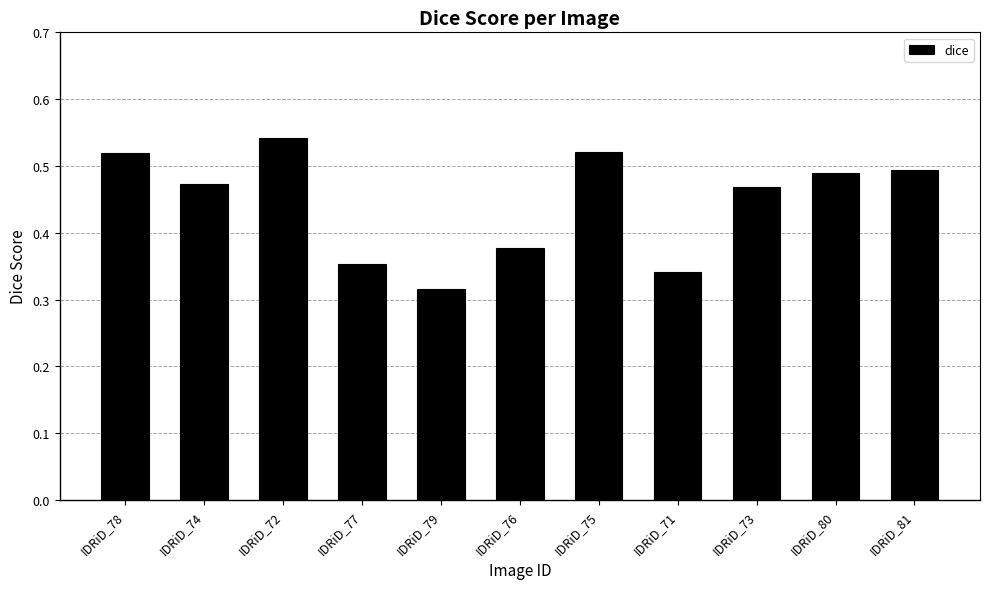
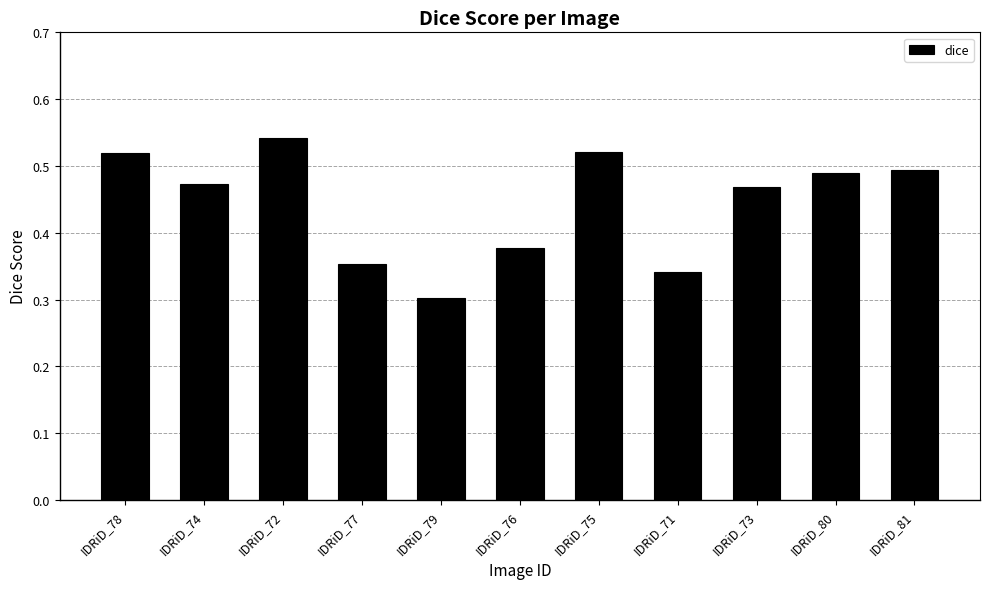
  {
    "IDRiD_78": 0.52,
    "IDRiD_74": 0.47,
    "IDRiD_72": 0.54,
    "IDRiD_77": 0.35,
-   "IDRiD_79": 0.32,
+   "IDRiD_79": 0.30,
    "IDRiD_76": 0.38,
    "IDRiD_75": 0.52,
    "IDRiD_71": 0.34,
    "IDRiD_73": 0.47,
    "IDRiD_80": 0.49,
    "IDRiD_81": 0.49
  }
